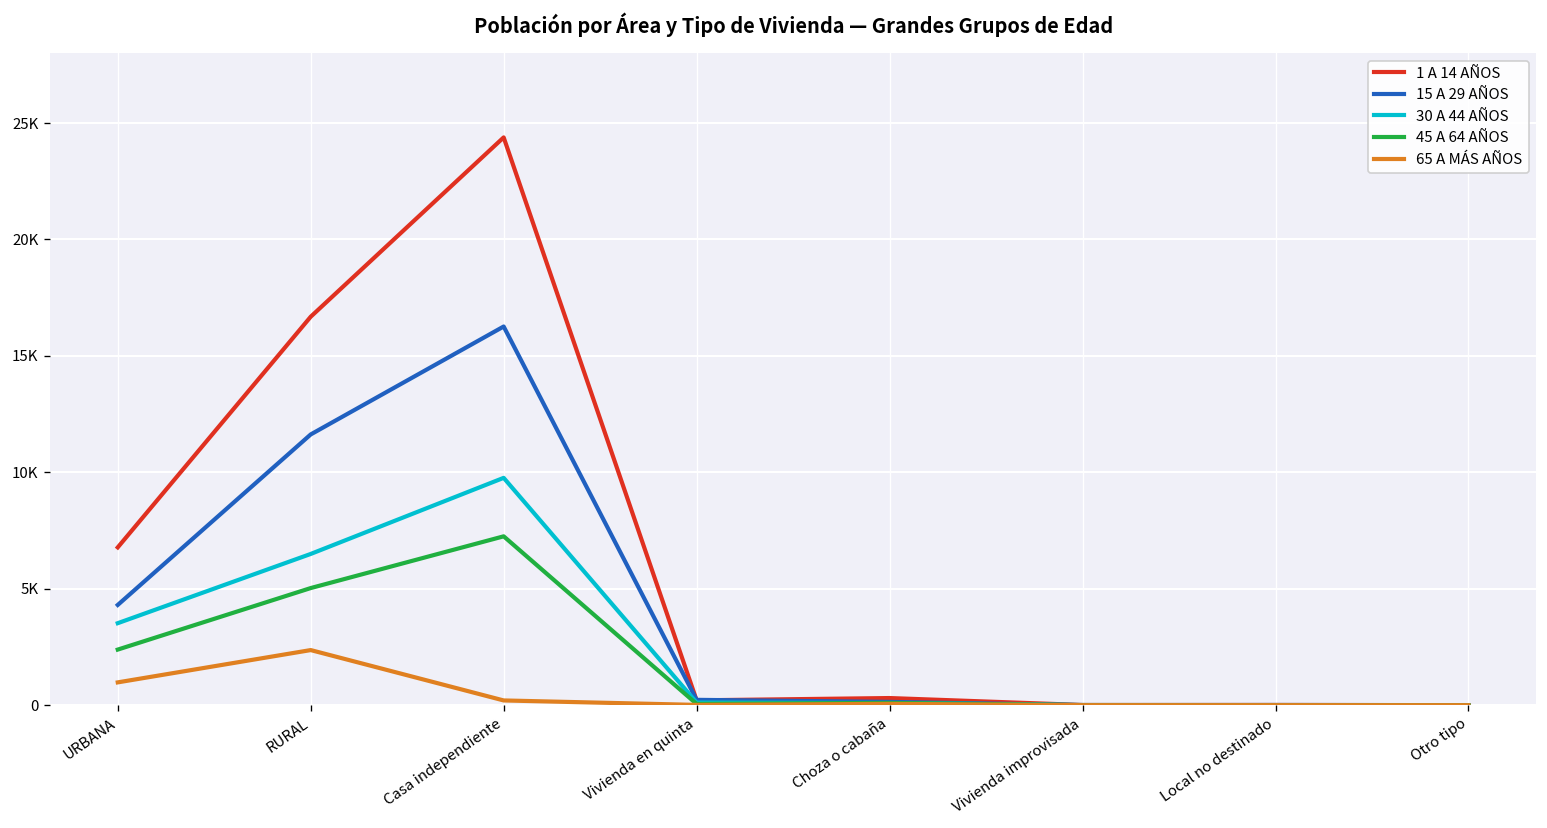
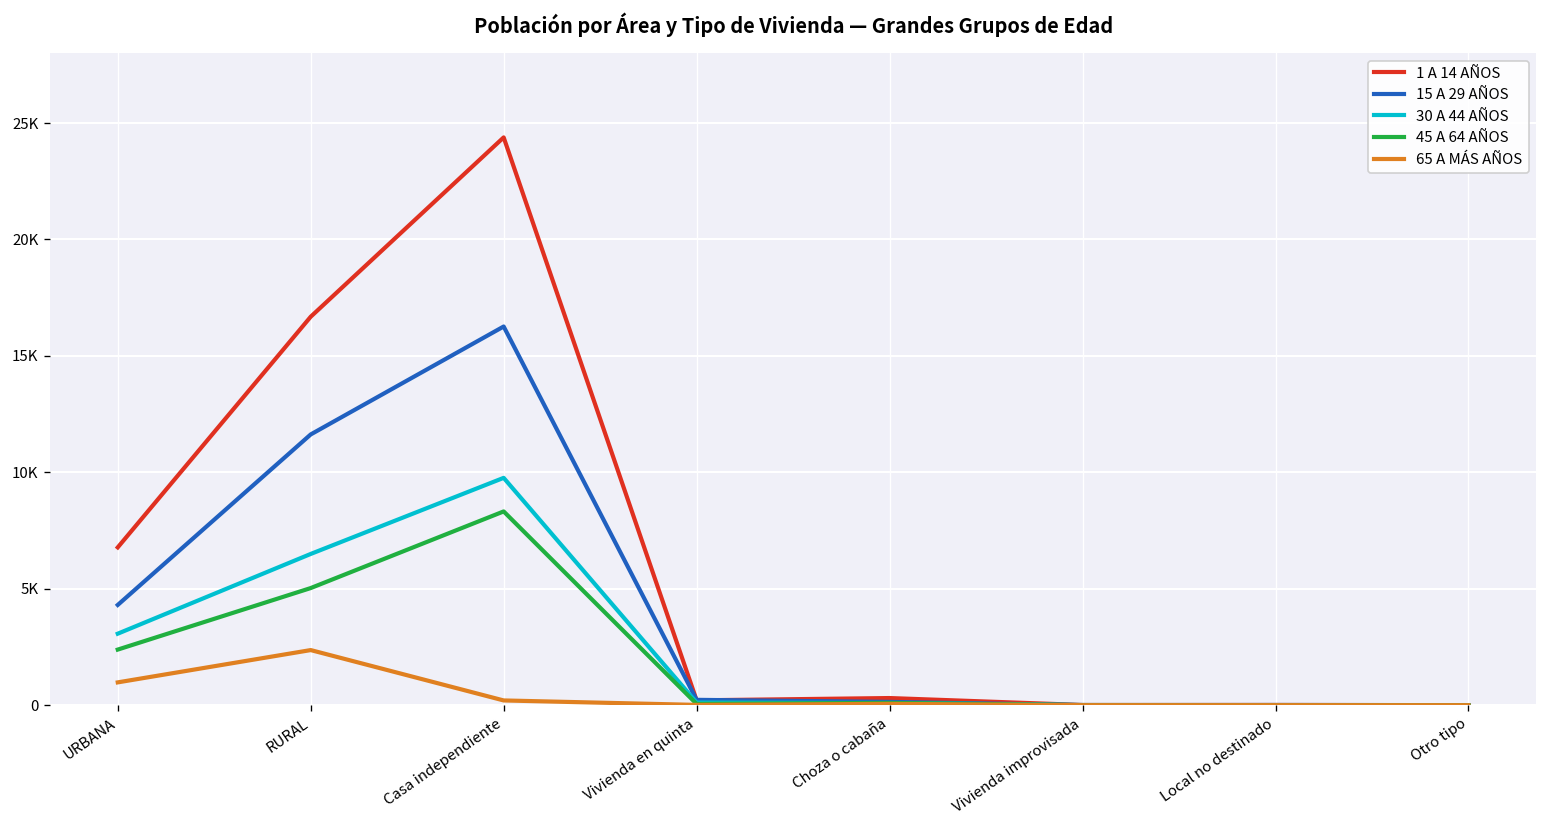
  {
    "1 A 14 AÑOS": {
      "URBANA": 6800,
      "RURAL": 16700,
      "Casa independiente": 24400,
      "Choza o cabaña": 300
    },
    "15 A 29 AÑOS": {
      "URBANA": 4300,
      "RURAL": 11600,
      "Casa independiente": 16300
    },
    "30 A 44 AÑOS": {
-     "URBANA": 3500,
+     "URBANA": 3100,
      "RURAL": 6500,
      "Casa independiente": 9800
    },
    "45 A 64 AÑOS": {
      "URBANA": 2400,
      "RURAL": 5000,
-     "Casa independiente": 7300
+     "Casa independiente": 8300
    },
    "65 A MÁS AÑOS": {
      "URBANA": 1000,
      "RURAL": 2400,
      "Casa independiente": 200
    }
  }
